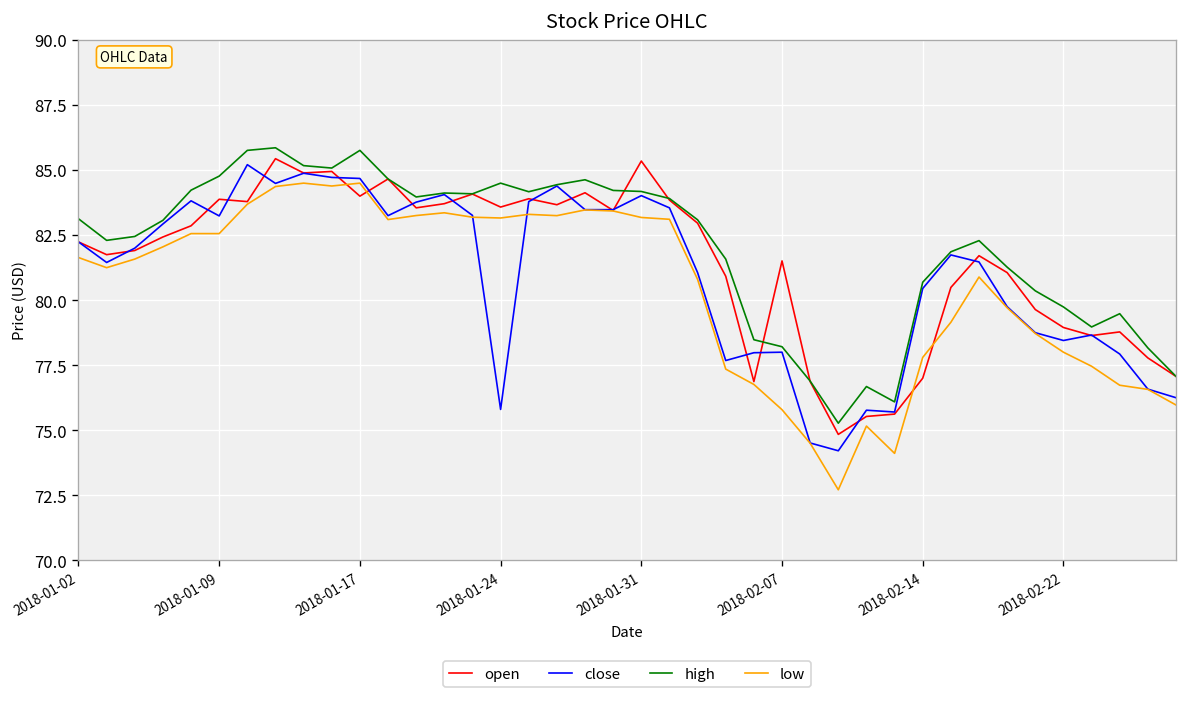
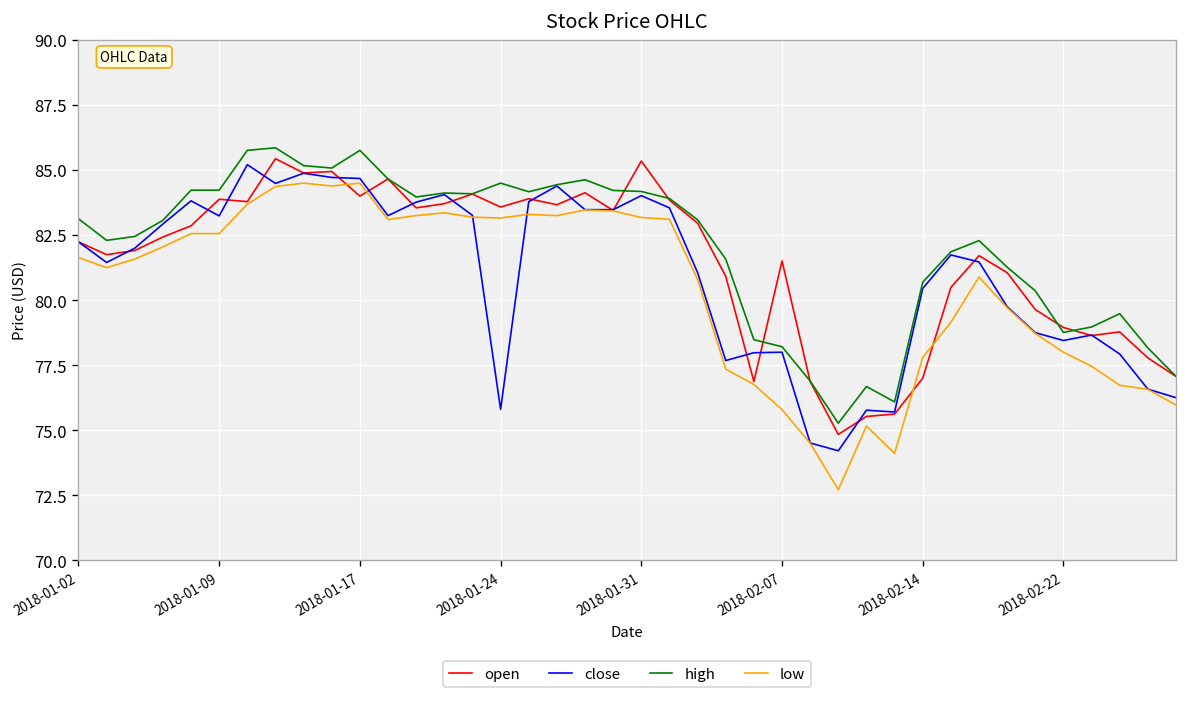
  {
    "open": {
      "2018-01-09": 83.9,
      "2018-01-17": 84.0,
      "2018-01-24": 83.6,
      "2018-01-31": 85.4,
      "2018-02-07": 81.5,
      "2018-02-14": 77.0,
      "2018-02-22": 79.0
    },
    "close": {
      "2018-01-09": 83.2,
      "2018-01-17": 84.7,
      "2018-01-24": 75.8,
      "2018-01-31": 84.0,
      "2018-02-07": 78.0,
      "2018-02-14": 80.5,
      "2018-02-22": 78.5
    },
    "high": {
      "2018-01-02": 83.1,
-     "2018-01-09": 84.8,
+     "2018-01-09": 84.2,
      "2018-01-17": 85.8,
      "2018-01-24": 84.5,
      "2018-01-31": 84.2,
      "2018-02-07": 78.2,
      "2018-02-14": 80.7,
-     "2018-02-22": 79.7
+     "2018-02-22": 78.8
    },
    "low": {
      "2018-01-02": 81.6,
      "2018-01-09": 82.6,
      "2018-01-17": 84.5,
      "2018-01-24": 83.2,
      "2018-01-31": 83.2,
      "2018-02-07": 75.8,
      "2018-02-14": 77.8,
      "2018-02-22": 78.0
    }
  }
